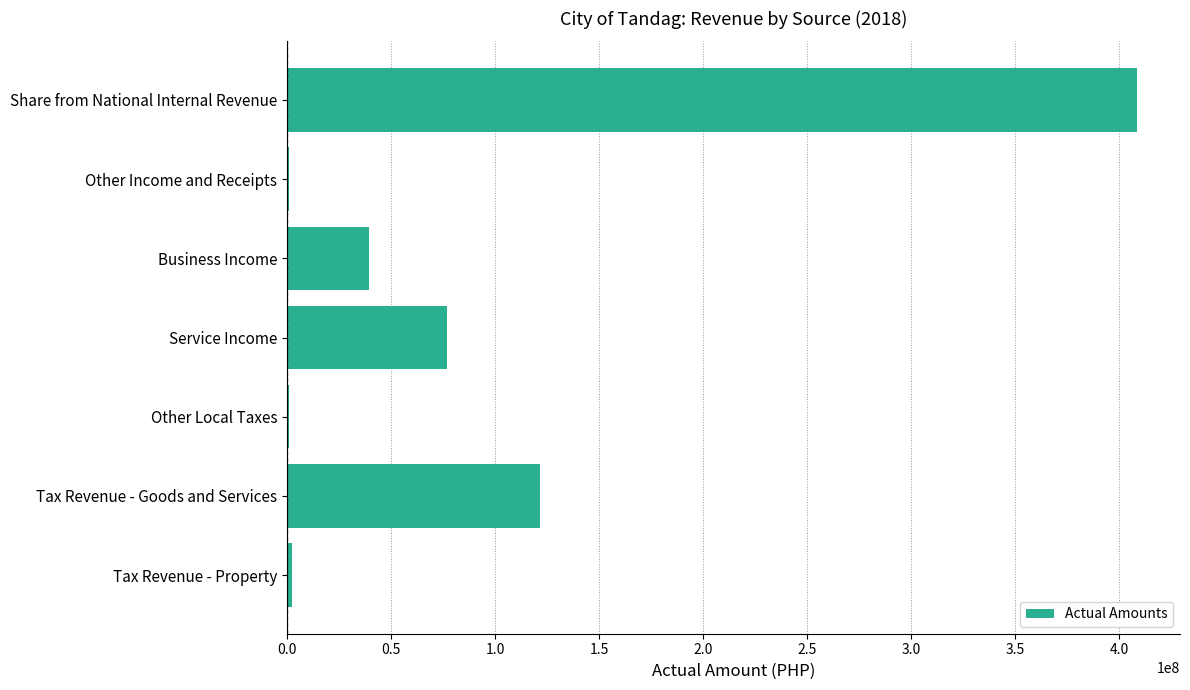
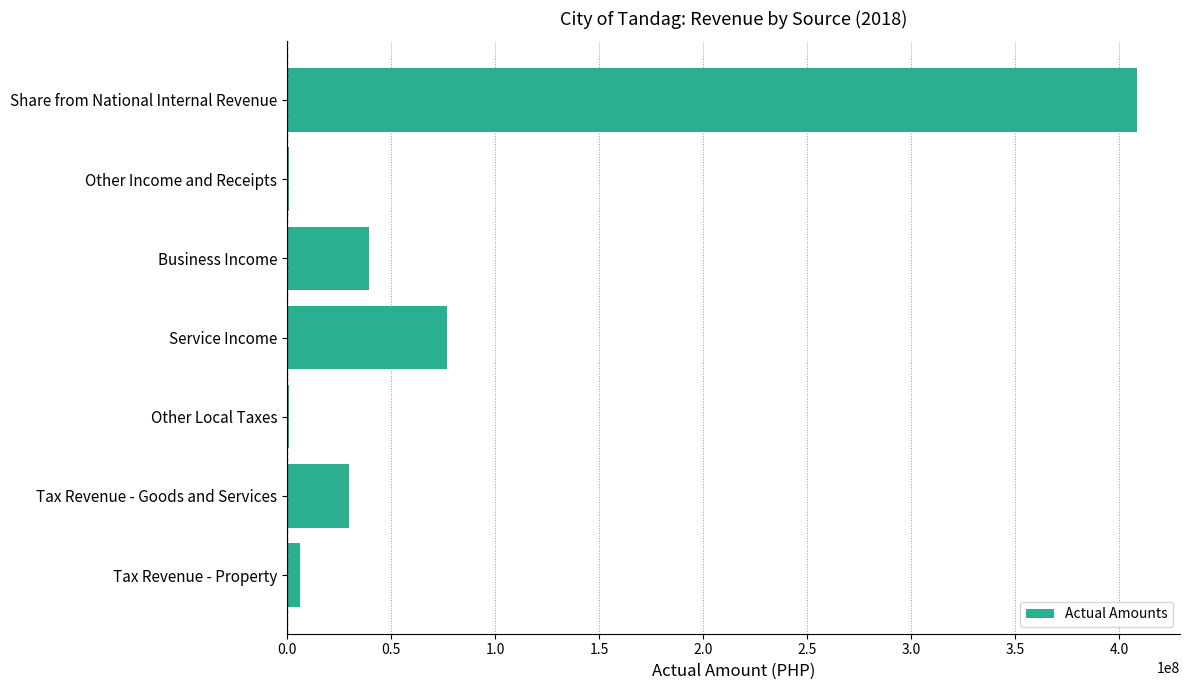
  {
    "Share from National Internal Revenue": 409000000,
    "Business Income": 39000000,
    "Service Income": 77000000,
-   "Tax Revenue - Goods and Services": 122000000,
-   "Tax Revenue - Property": 2000000
+   "Tax Revenue - Goods and Services": 30000000,
+   "Tax Revenue - Property": 6000000
  }
